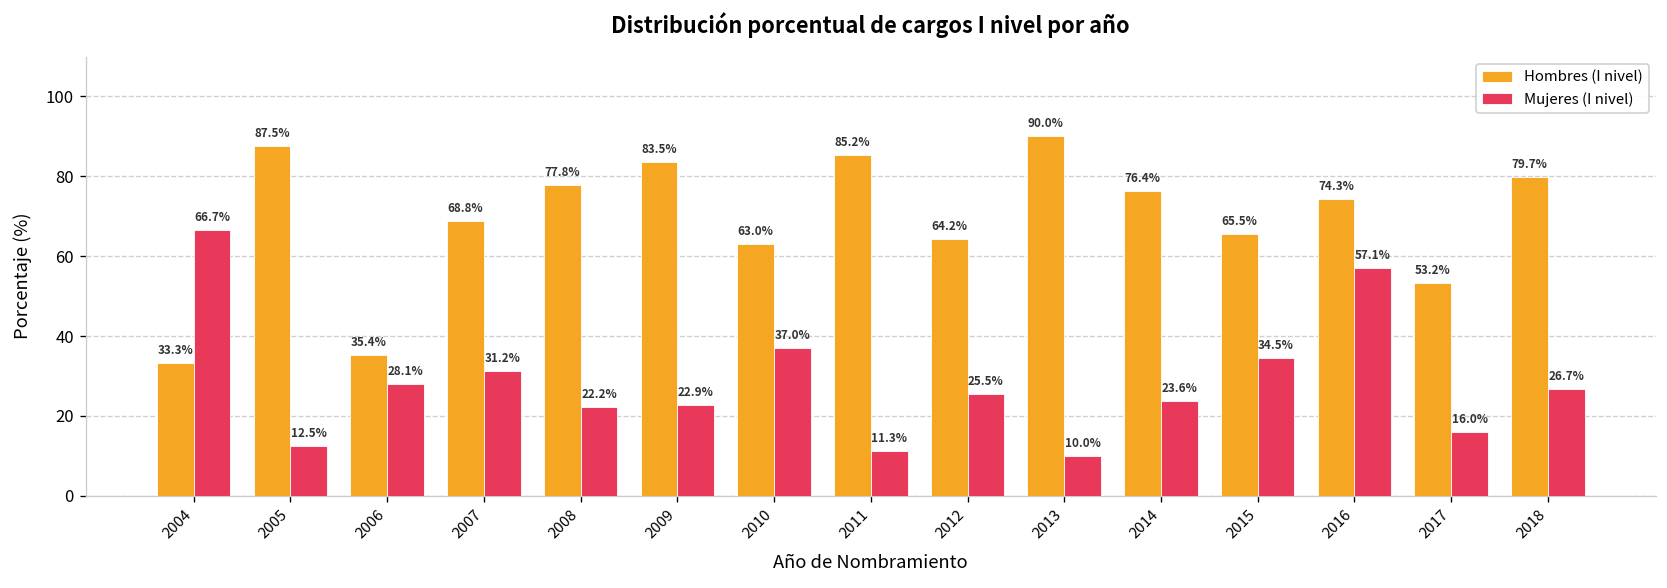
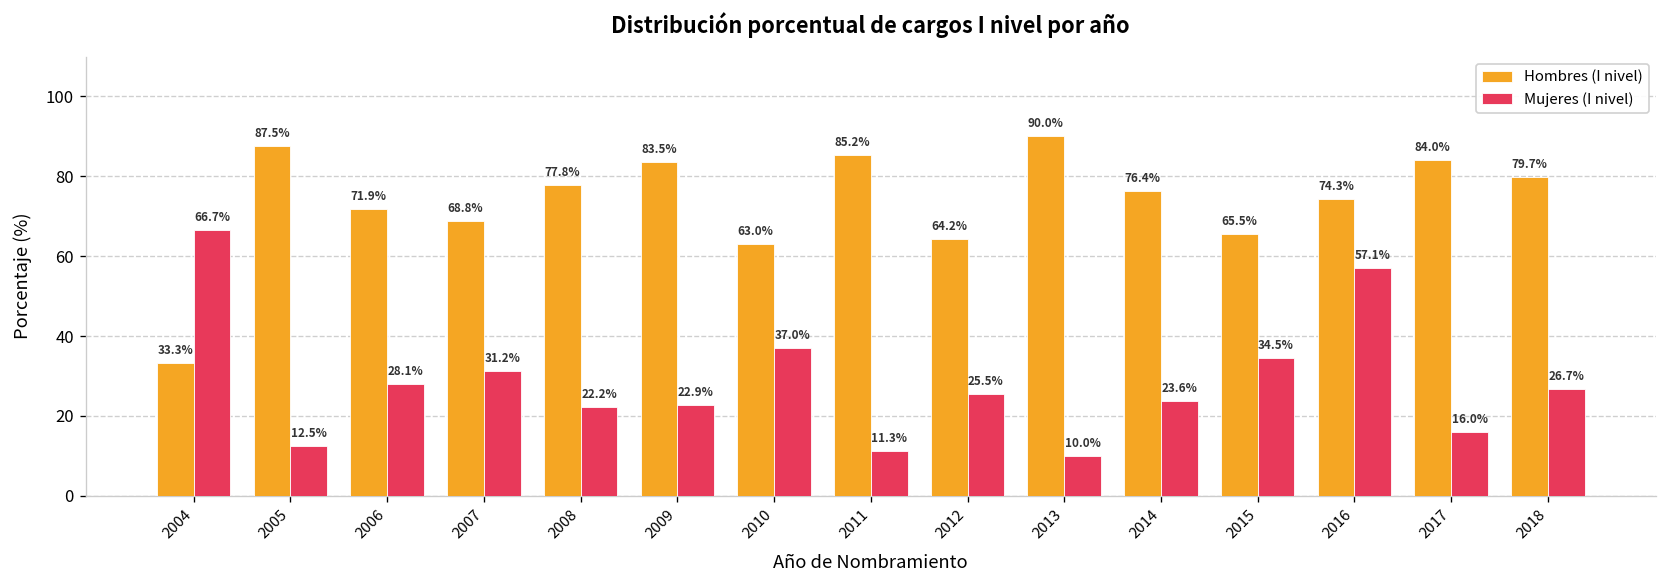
  {
    "Hombres (I nivel)": {
      "2004": "33.3%",
      "2005": "87.5%",
-     "2006": "35.4%",
+     "2006": "71.9%",
      "2007": "68.8%",
      "2008": "77.8%",
      "2009": "83.5%",
      "2010": "63.0%",
      "2011": "85.2%",
      "2012": "64.2%",
      "2013": "90.0%",
      "2014": "76.4%",
      "2015": "65.5%",
      "2016": "74.3%",
-     "2017": "53.2%",
+     "2017": "84.0%",
      "2018": "79.7%"
    },
    "Mujeres (I nivel)": {
      "2004": "66.7%",
      "2005": "12.5%",
      "2006": "28.1%",
      "2007": "31.2%",
      "2008": "22.2%",
      "2009": "22.9%",
      "2010": "37.0%",
      "2011": "11.3%",
      "2012": "25.5%",
      "2013": "10.0%",
      "2014": "23.6%",
      "2015": "34.5%",
      "2016": "57.1%",
      "2017": "16.0%",
      "2018": "26.7%"
    }
  }
